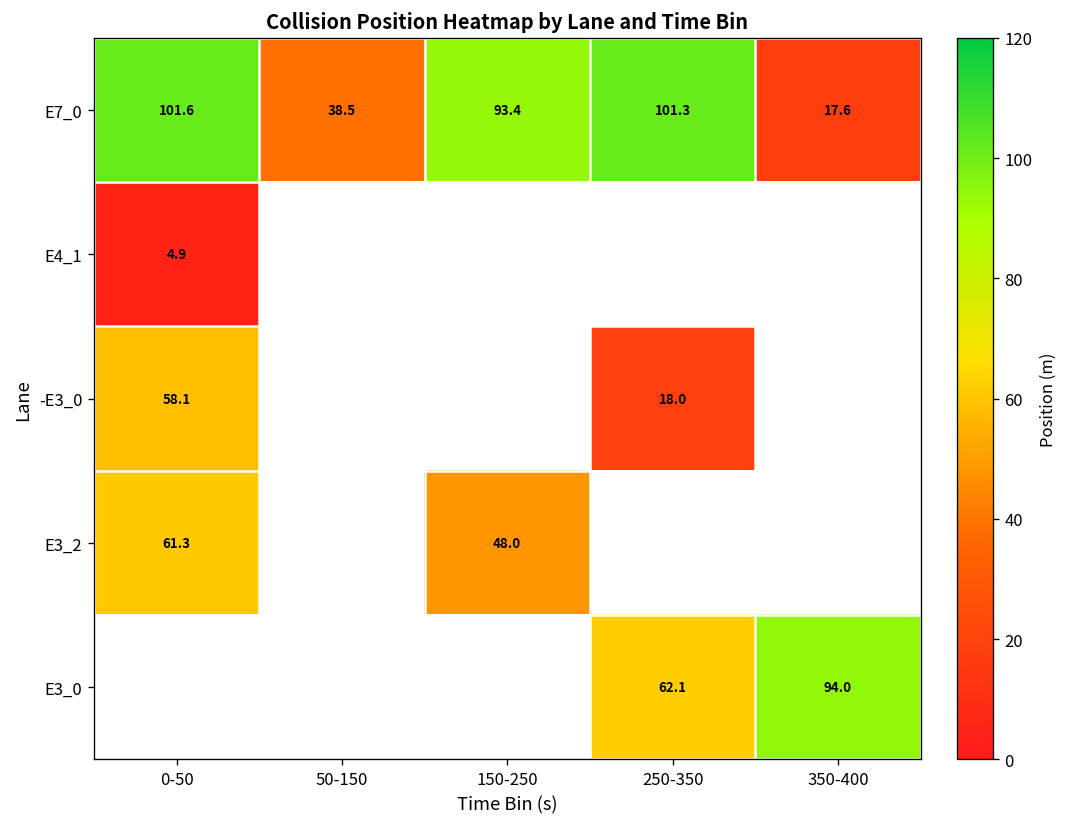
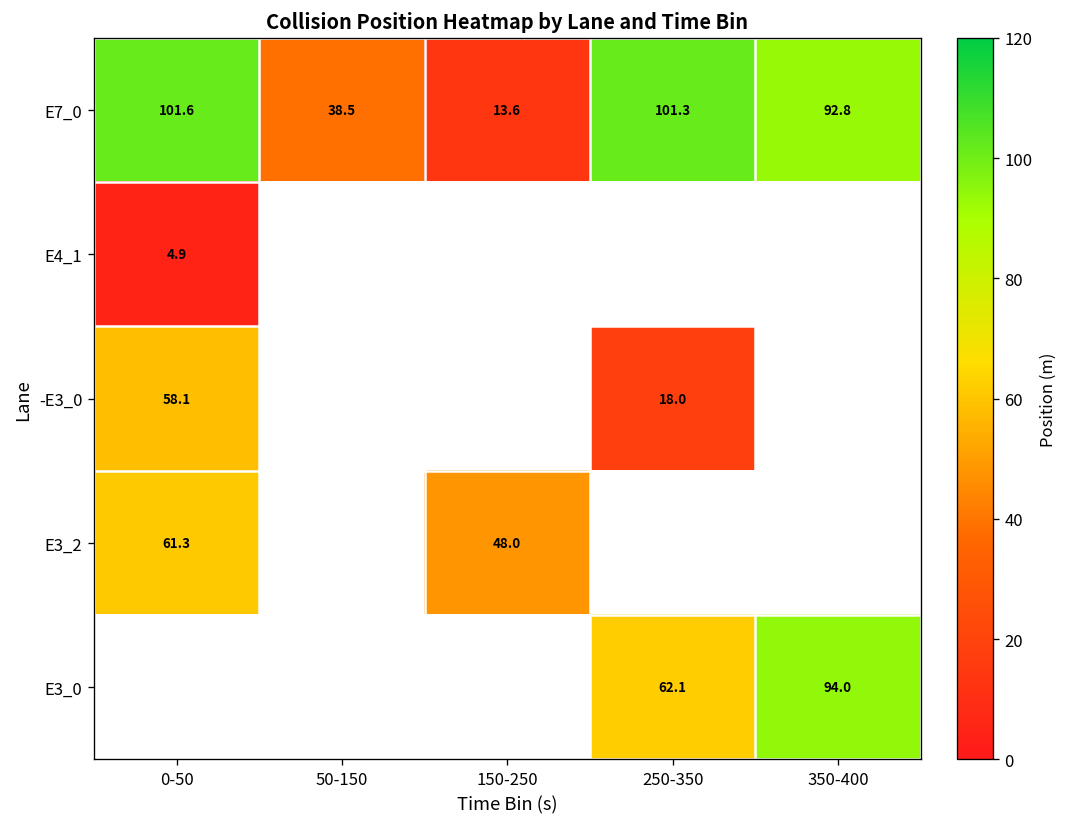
  {
    "E7_0": {
      "0-50": 101.6,
      "50-150": 38.5,
-     "150-250": 93.4,
+     "150-250": 13.6,
      "250-350": 101.3,
-     "350-400": 17.6
+     "350-400": 92.8
    },
    "E4_1": {
      "0-50": 4.9
    },
    "-E3_0": {
      "0-50": 58.1,
      "250-350": 18.0
    },
    "E3_2": {
      "0-50": 61.3,
      "150-250": 48.0
    },
    "E3_0": {
      "250-350": 62.1,
      "350-400": 94.0
    }
  }
